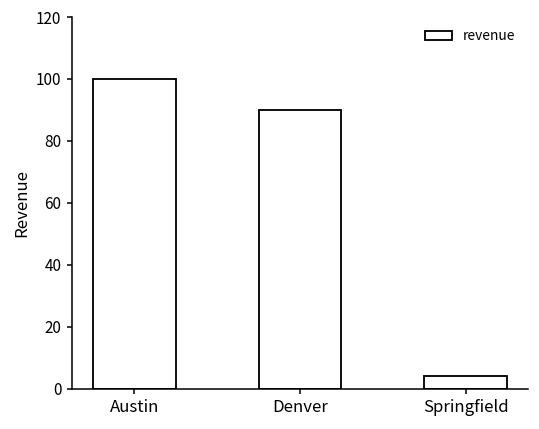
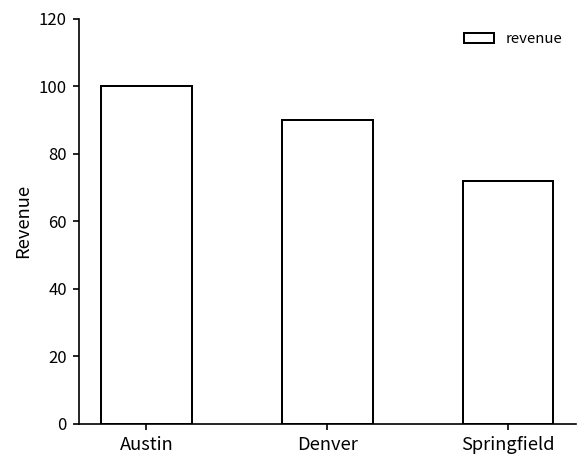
  {
    "Austin": 100,
    "Denver": 90,
-   "Springfield": 4
+   "Springfield": 72
  }
